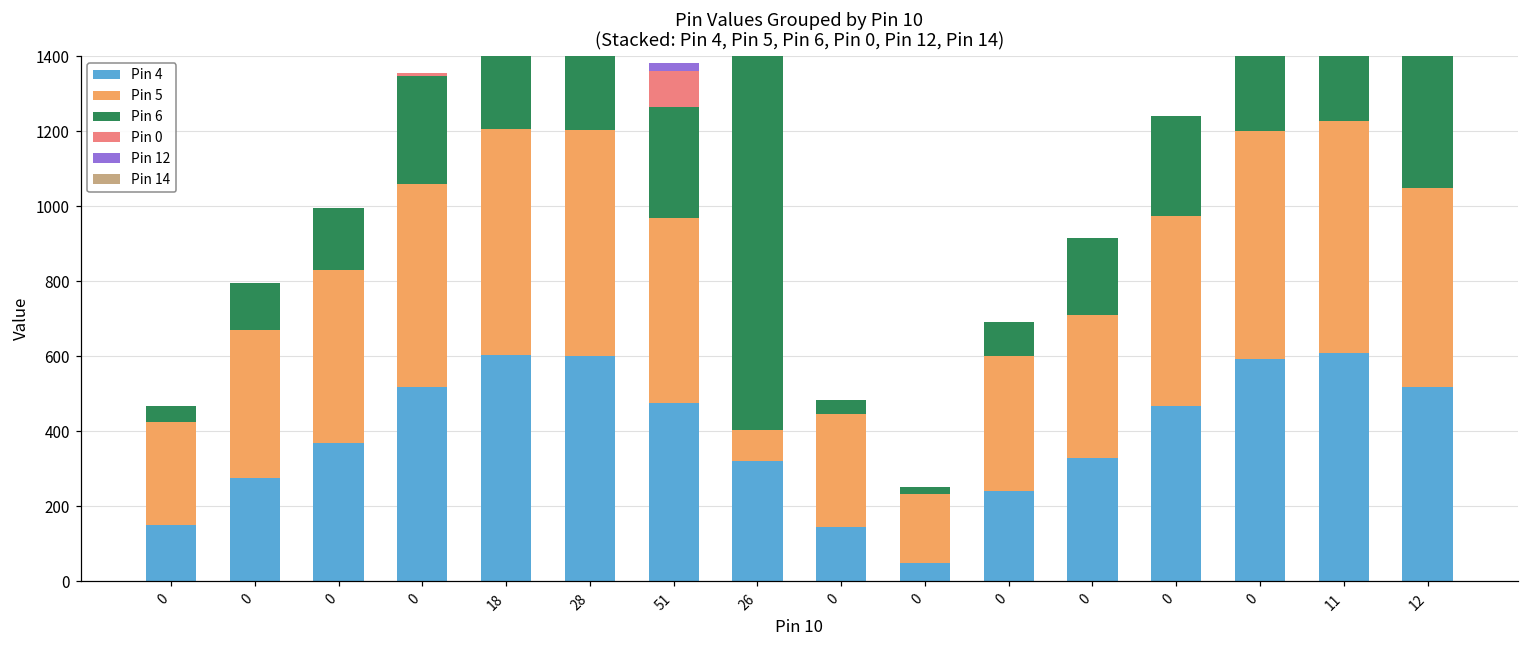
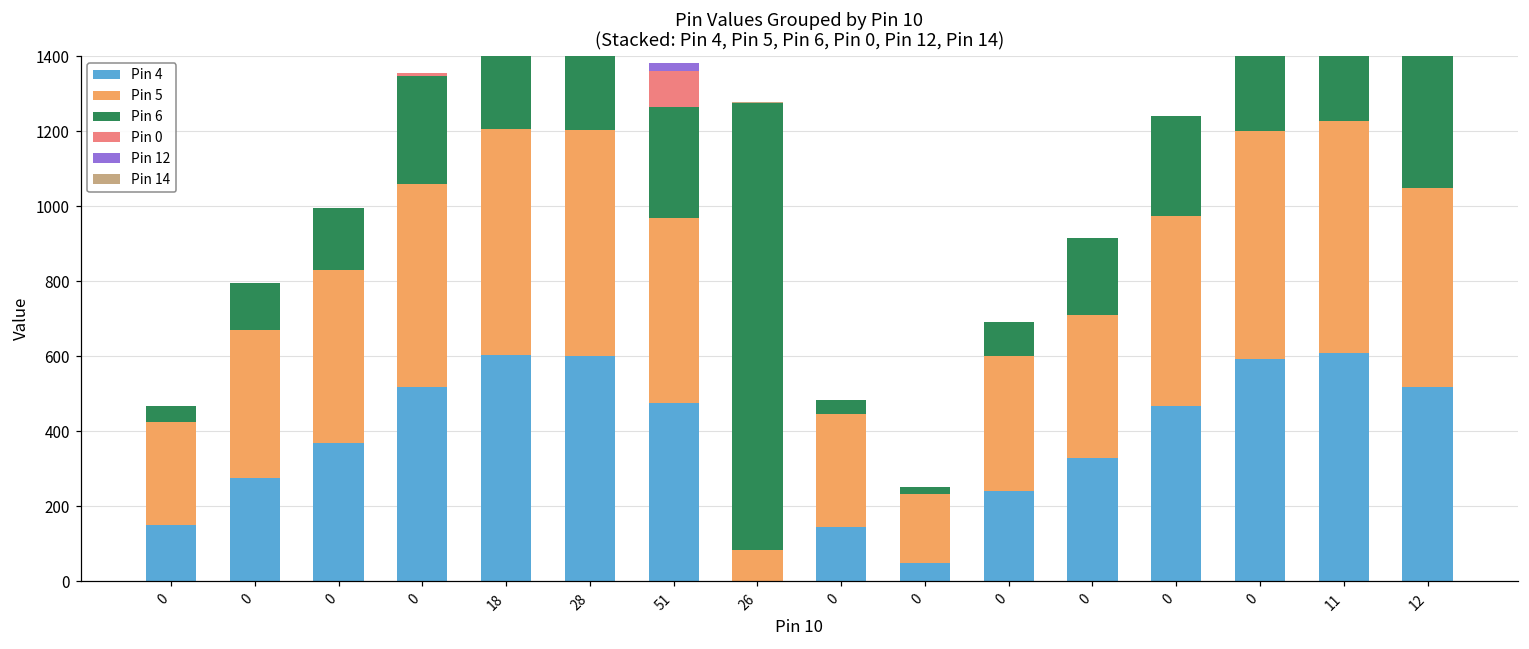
  {
    "Pin 4": {
      "18": 600,
      "28": 600,
      "51": 480,
-     "26": 320,
+     "26": 0,
      "11": 610,
      "12": 520
    },
    "Pin 6": {
      "51": 300
    },
    "Pin 12": {
      "51": 20
    }
  }
